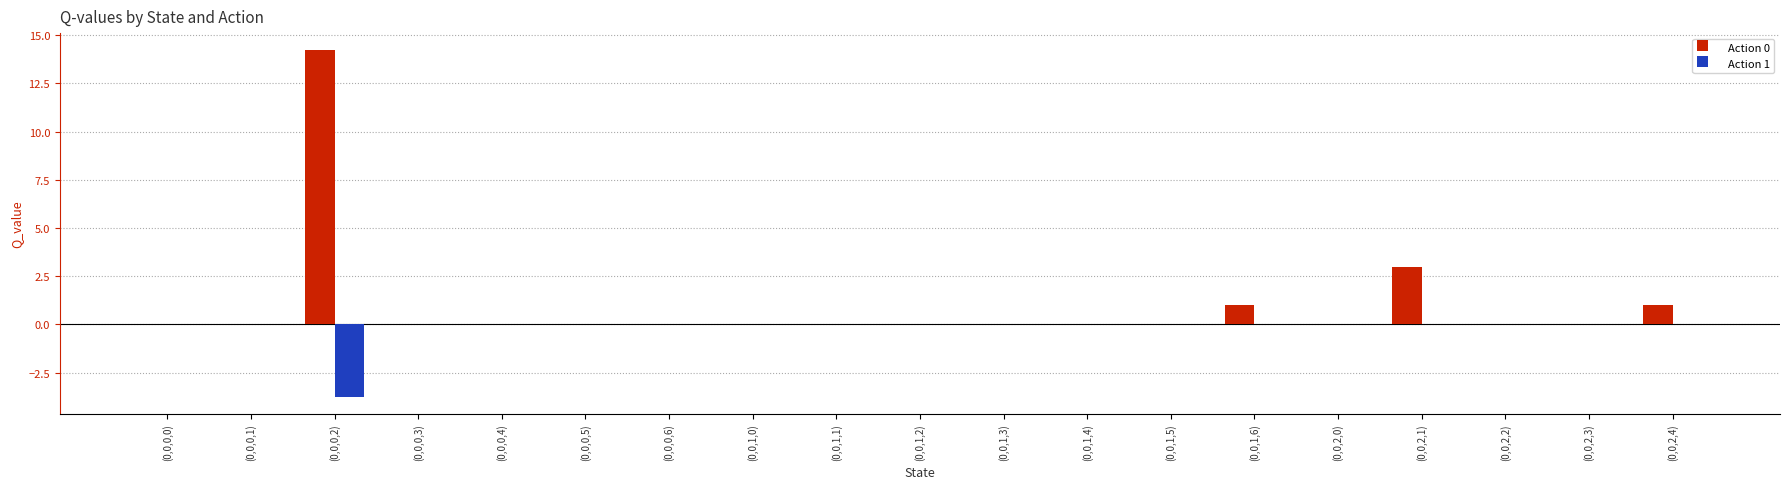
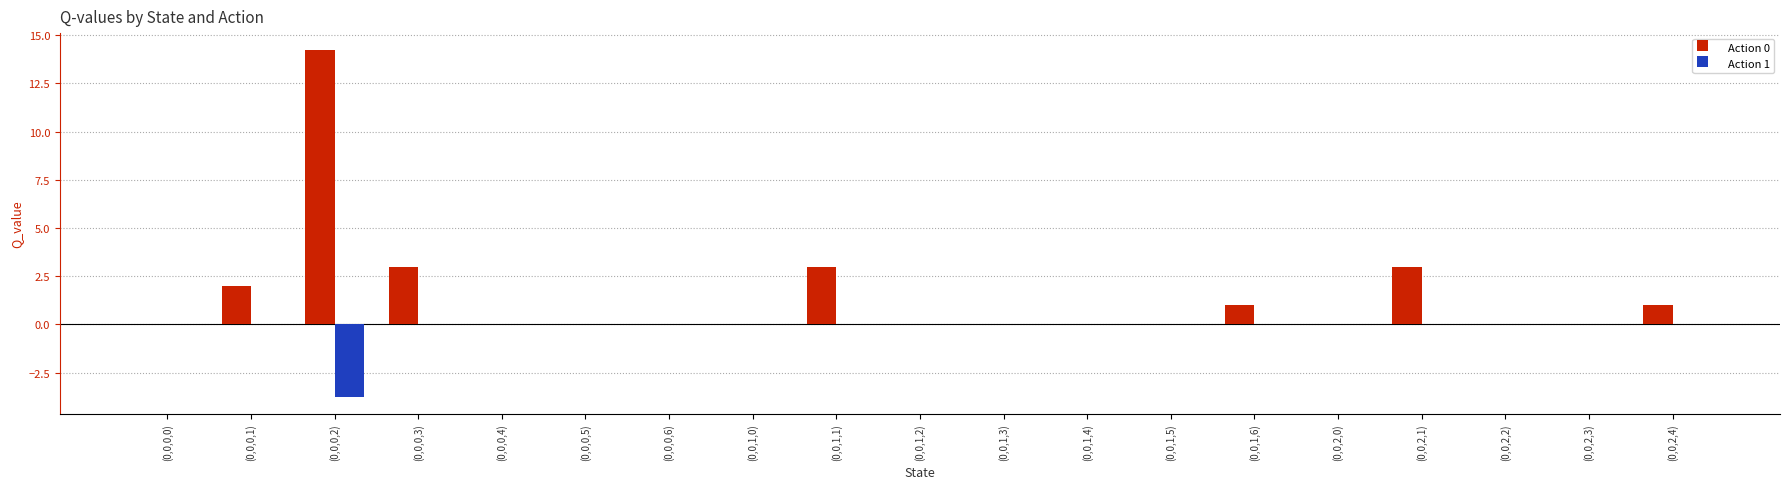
  {
    "Action 0": {
      "(0,0,0,0)": 0,
-     "(0,0,0,1)": 0,
+     "(0,0,0,1)": 2,
      "(0,0,0,2)": 14.2,
-     "(0,0,0,3)": 0,
+     "(0,0,0,3)": 3,
      "(0,0,0,4)": 0,
      "(0,0,0,5)": 0,
      "(0,0,0,6)": 0,
      "(0,0,1,0)": 0,
-     "(0,0,1,1)": 0,
+     "(0,0,1,1)": 3,
      "(0,0,1,2)": 0,
      "(0,0,1,3)": 0,
      "(0,0,1,4)": 0,
      "(0,0,1,5)": 0,
      "(0,0,1,6)": 1,
      "(0,0,2,0)": 0,
      "(0,0,2,1)": 3,
      "(0,0,2,2)": 0,
      "(0,0,2,3)": 0,
      "(0,0,2,4)": 1
    },
    "Action 1": {
      "(0,0,0,0)": 0,
      "(0,0,0,1)": 0,
      "(0,0,0,2)": -3.7,
      "(0,0,0,3)": 0,
      "(0,0,0,4)": 0,
      "(0,0,0,5)": 0,
      "(0,0,0,6)": 0,
      "(0,0,1,0)": 0,
      "(0,0,1,1)": 0,
      "(0,0,1,2)": 0,
      "(0,0,1,3)": 0,
      "(0,0,1,4)": 0,
      "(0,0,1,5)": 0,
      "(0,0,1,6)": 0,
      "(0,0,2,0)": 0,
      "(0,0,2,1)": 0,
      "(0,0,2,2)": 0,
      "(0,0,2,3)": 0,
      "(0,0,2,4)": 0
    }
  }
